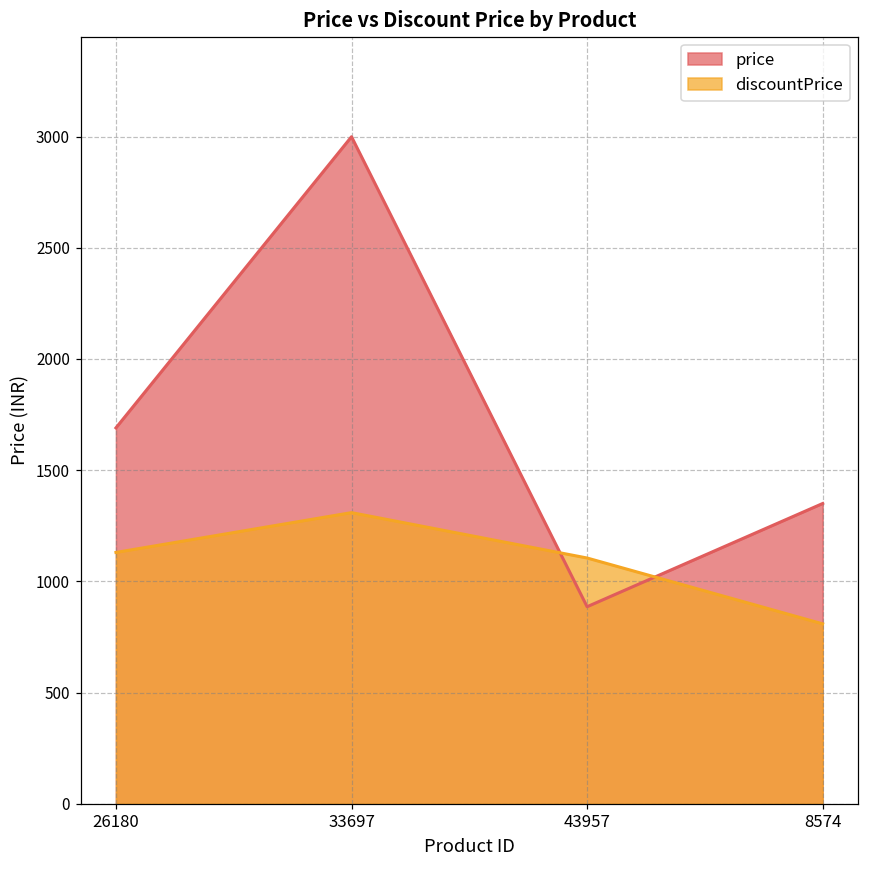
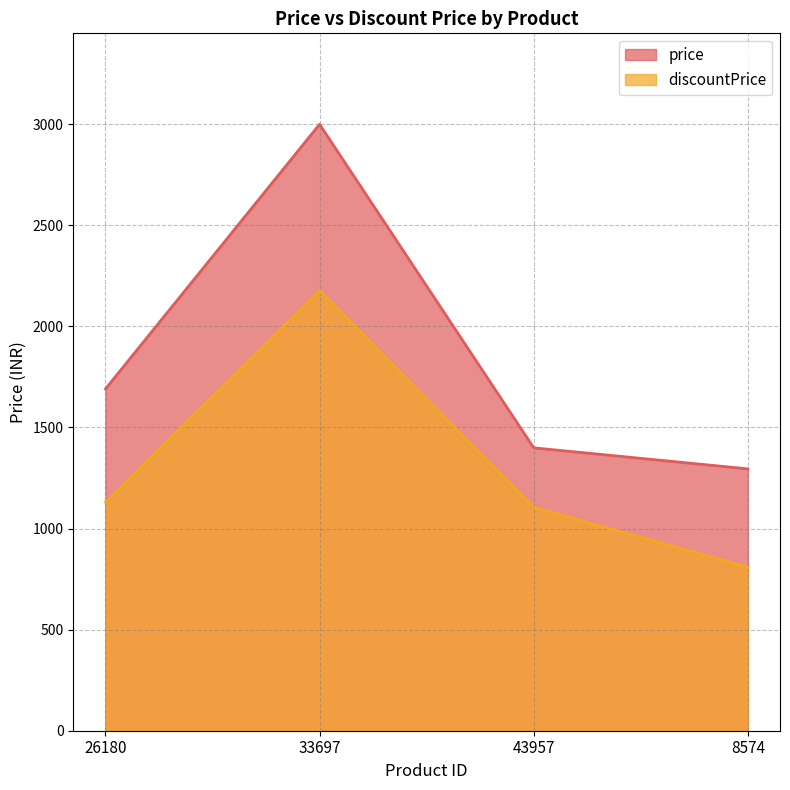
  {
    "price": {
      "26180": 1690,
      "33697": 3000,
-     "43957": 890,
-     "8574": 1350
+     "43957": 1400,
+     "8574": 1300
    },
    "discountPrice": {
      "26180": 1130,
-     "33697": 1310,
+     "33697": 2180,
      "43957": 1110,
      "8574": 810
    }
  }
